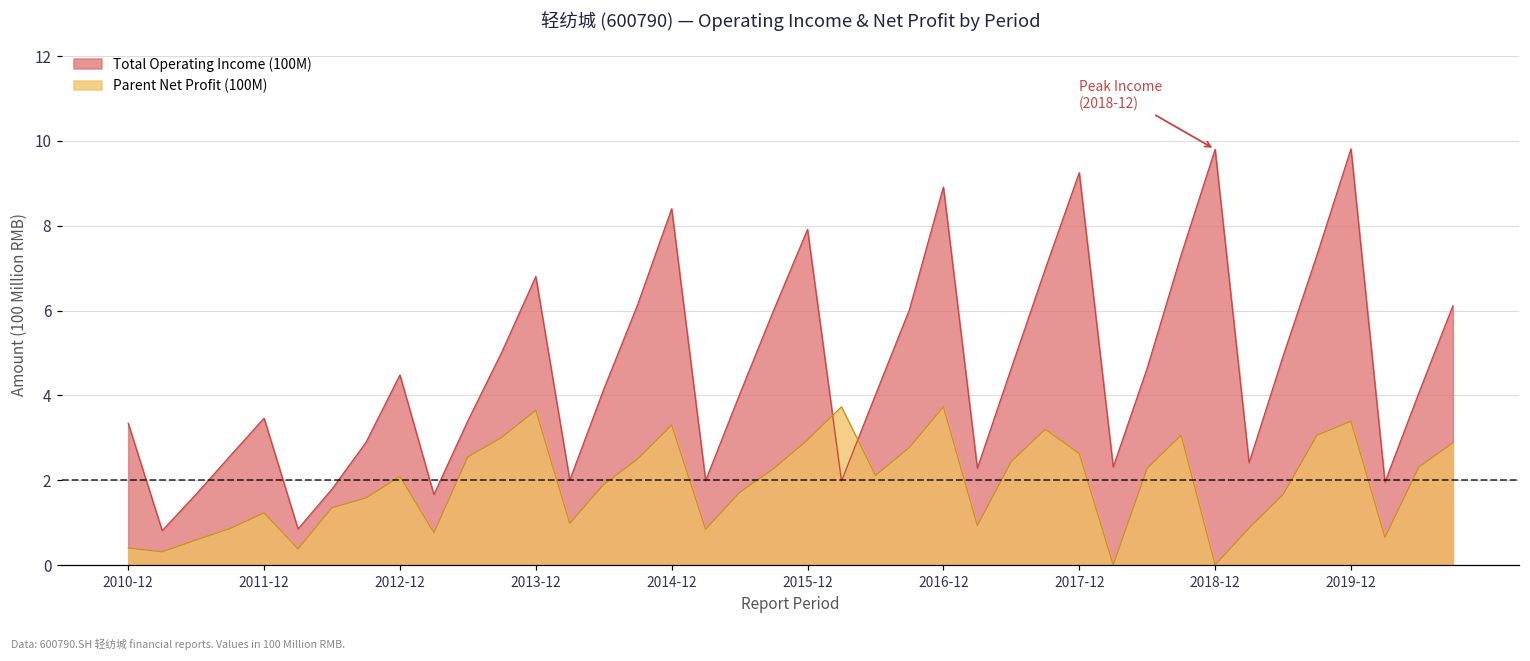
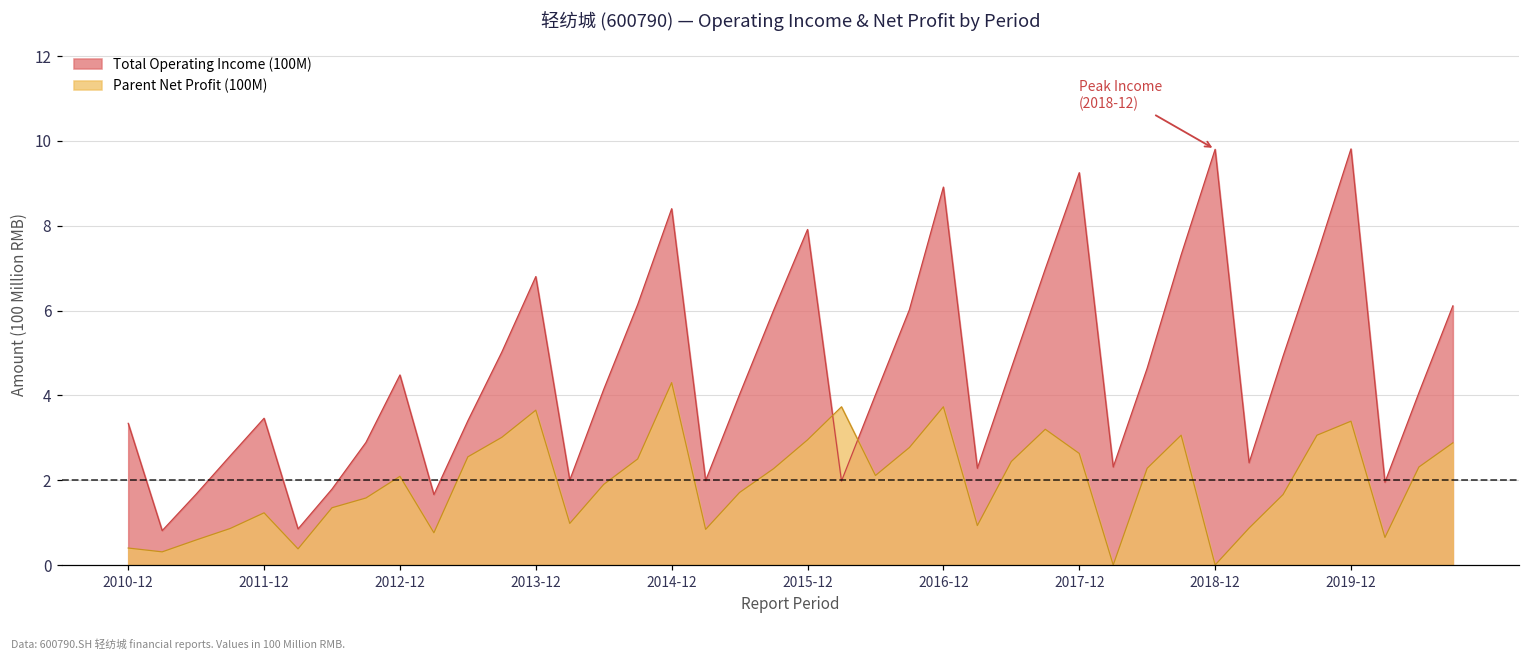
  {
    "Total Operating Income (100M)": {
      "2010-12": 3.3,
      "2011-12": 3.5,
      "2012-12": 4.5,
      "2013-12": 6.8,
      "2014-12": 8.4,
      "2015-12": 7.9,
      "2016-12": 8.9,
      "2017-12": 9.3,
      "2019-12": 9.8
    },
    "Parent Net Profit (100M)": {
      "2010-12": 0.4,
      "2011-12": 1.2,
      "2012-12": 2.1,
      "2013-12": 3.7,
-     "2014-12": 3.3,
+     "2014-12": 4.3,
      "2015-12": 3.0,
      "2016-12": 3.7,
      "2017-12": 2.6,
      "2018-12": 0.0,
      "2019-12": 3.4
    }
  }
